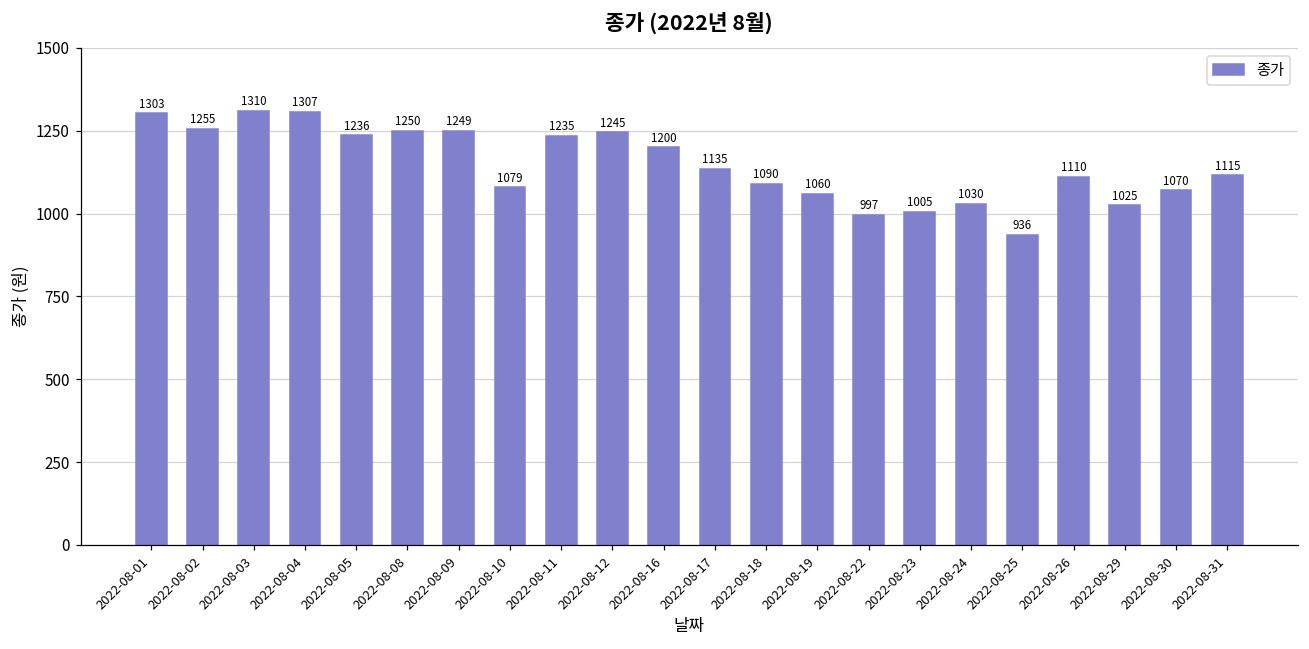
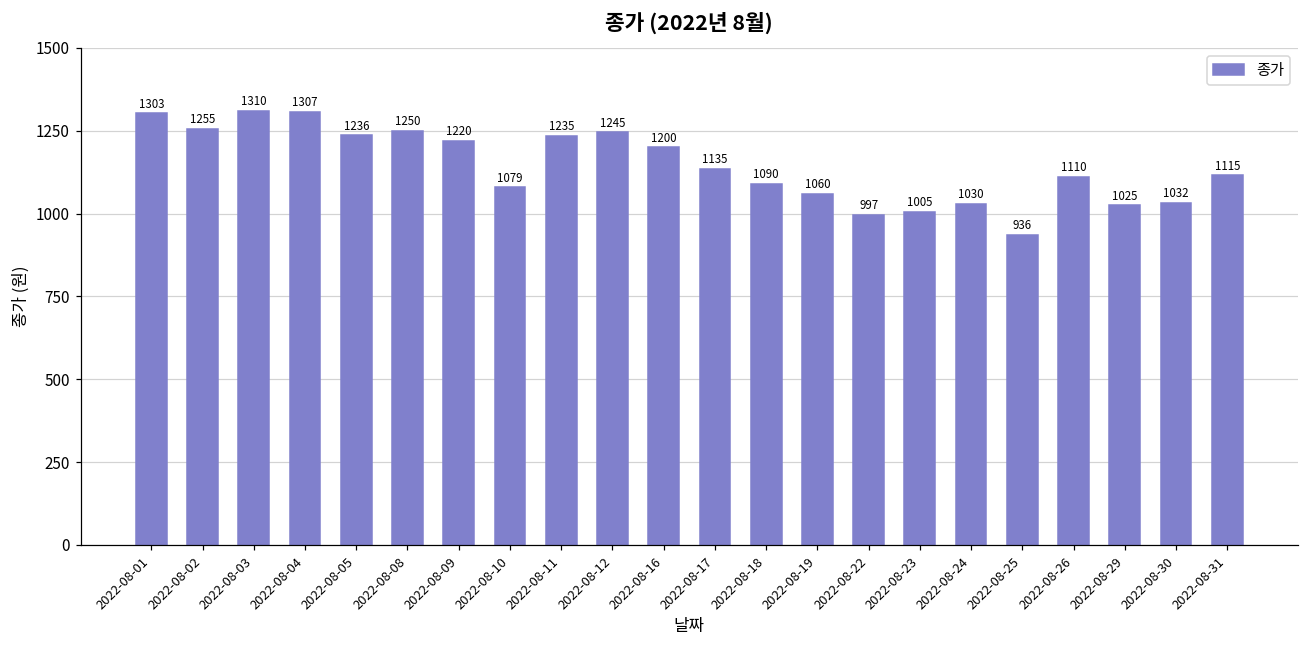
  {
    "2022-08-01": 1303,
    "2022-08-02": 1255,
    "2022-08-03": 1310,
    "2022-08-04": 1307,
    "2022-08-05": 1236,
    "2022-08-08": 1250,
-   "2022-08-09": 1249,
+   "2022-08-09": 1220,
    "2022-08-10": 1079,
    "2022-08-11": 1235,
    "2022-08-12": 1245,
    "2022-08-16": 1200,
    "2022-08-17": 1135,
    "2022-08-18": 1090,
    "2022-08-19": 1060,
    "2022-08-22": 997,
    "2022-08-23": 1005,
    "2022-08-24": 1030,
    "2022-08-25": 936,
    "2022-08-26": 1110,
    "2022-08-29": 1025,
-   "2022-08-30": 1070,
+   "2022-08-30": 1032,
    "2022-08-31": 1115
  }
